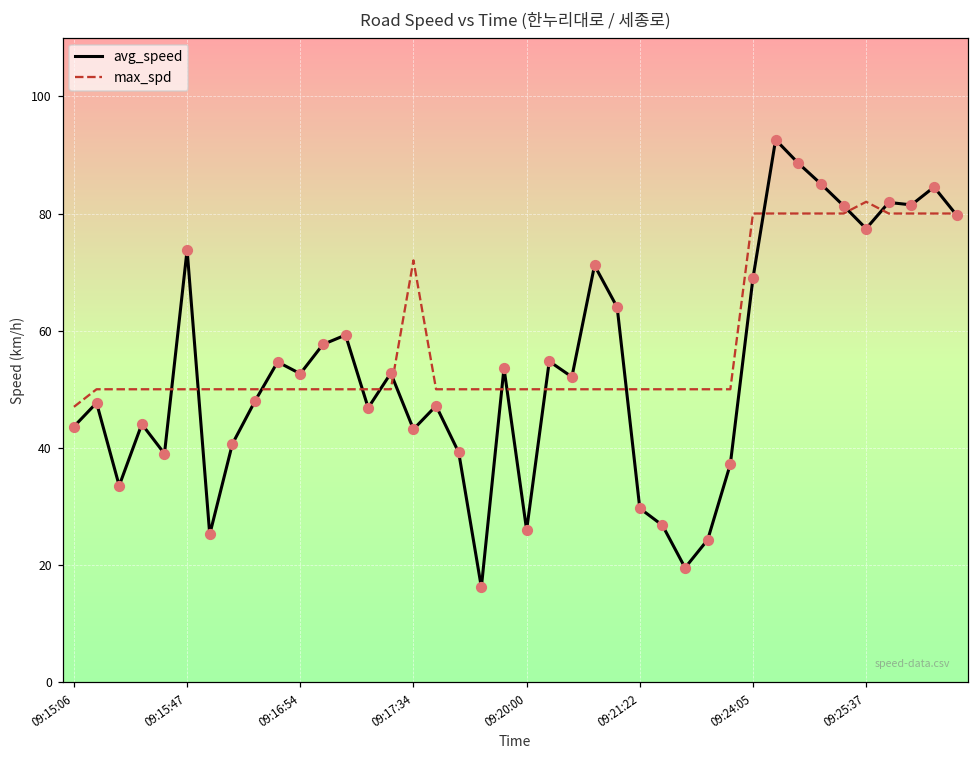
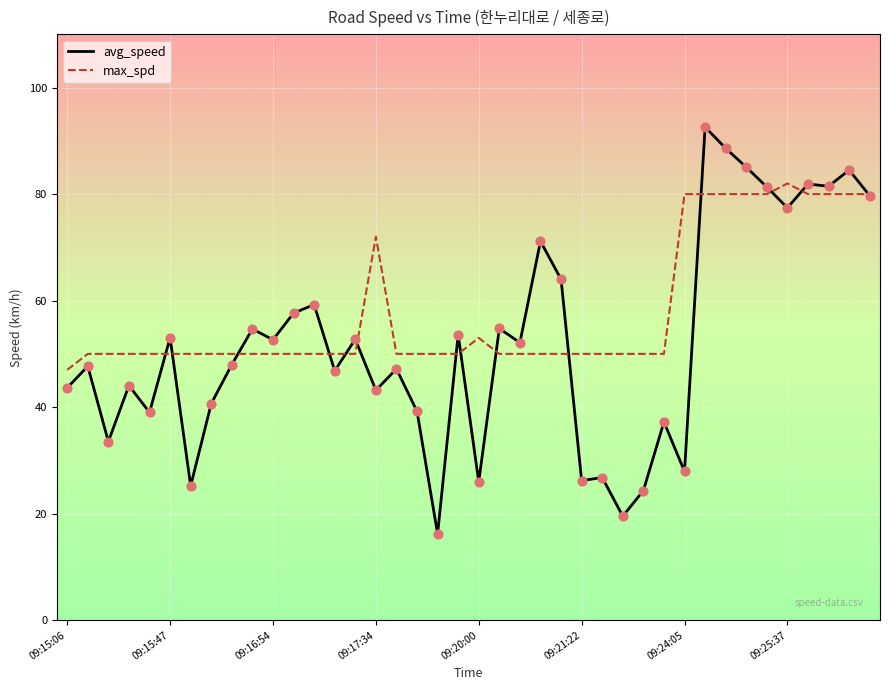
  {
    "avg_speed": {
      "09:15:06": 44,
-     "09:15:47": 74,
+     "09:15:47": 53,
      "09:16:54": 53,
      "09:17:34": 43,
      "09:20:00": 26,
-     "09:21:22": 30,
-     "09:24:05": 69,
+     "09:21:22": 26,
+     "09:24:05": 28,
      "09:25:37": 77
    },
    "max_spd": {
      "09:15:06": 47,
      "09:15:47": 50,
      "09:16:54": 50,
      "09:17:34": 72,
-     "09:20:00": 50,
+     "09:20:00": 53,
      "09:21:22": 50,
      "09:24:05": 80,
      "09:25:37": 82
    }
  }
